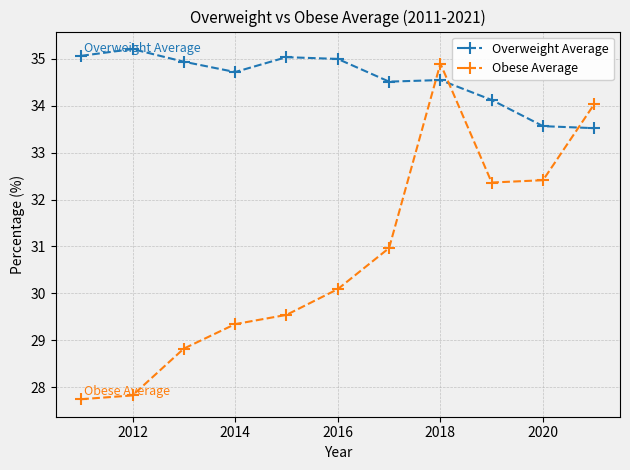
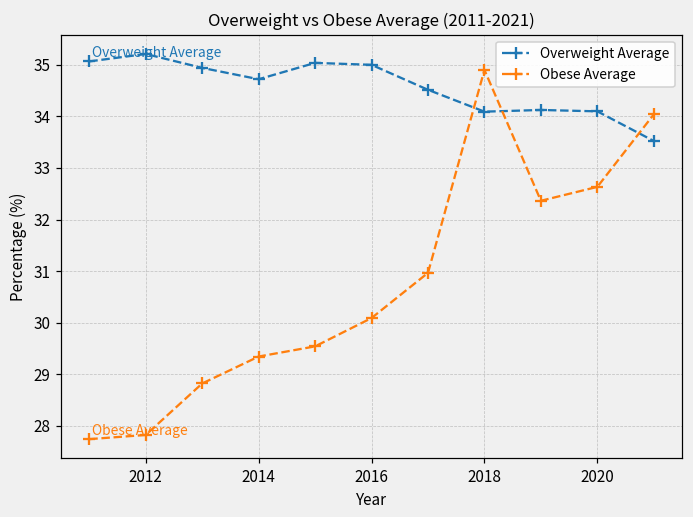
  {
    "Overweight Average": {
      "2012": 35.2,
      "2014": 34.7,
      "2016": 35.0,
-     "2018": 34.5,
-     "2020": 33.6
+     "2018": 34.1,
+     "2020": 34.1
    },
    "Obese Average": {
      "2012": 27.8,
      "2014": 29.3,
      "2016": 30.1,
      "2018": 34.9,
-     "2020": 32.4
+     "2020": 32.6
    }
  }
